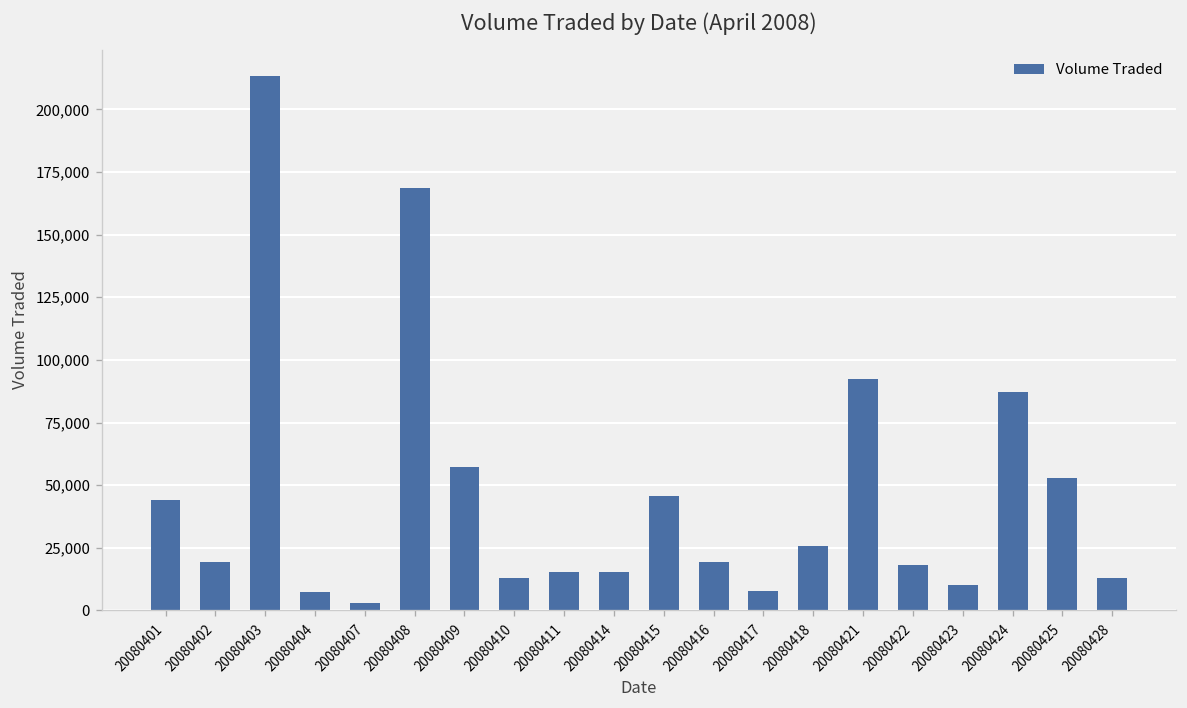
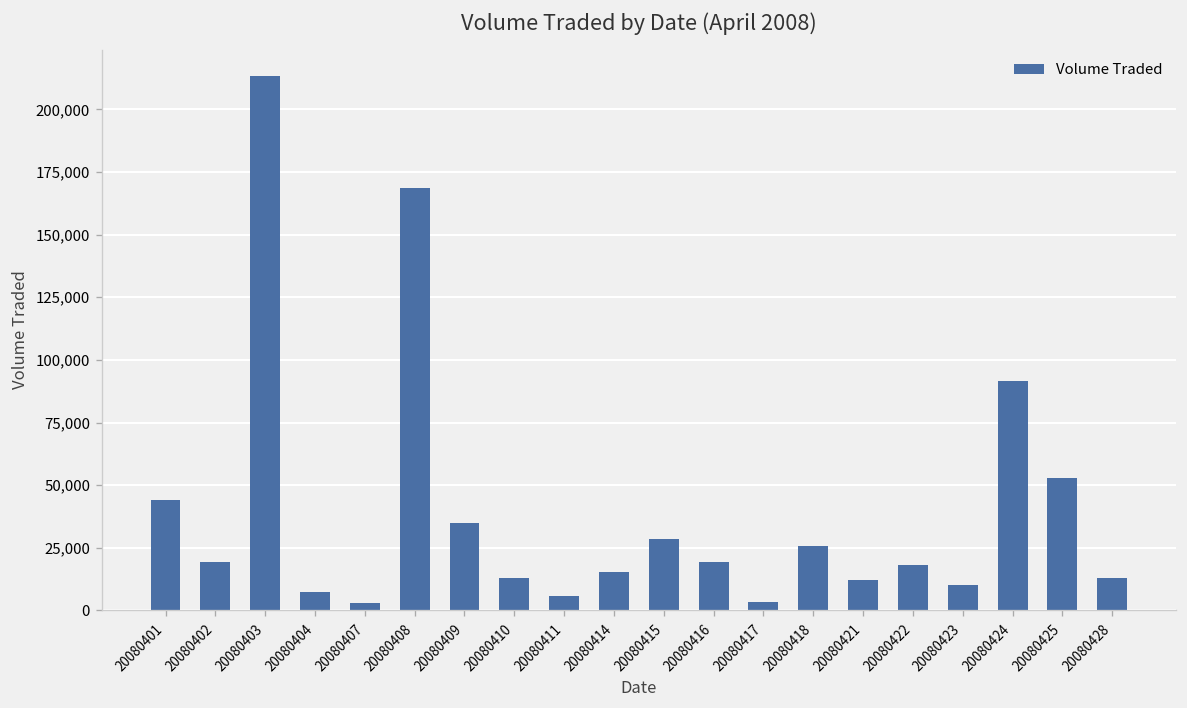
  {
    "20080401": "44,000",
    "20080402": "20,000",
    "20080403": "213,000",
    "20080404": "7,000",
    "20080407": "3,000",
    "20080408": "169,000",
-   "20080409": "57,000",
+   "20080409": "35,000",
    "20080410": "13,000",
-   "20080411": "15,000",
+   "20080411": "6,000",
    "20080414": "16,000",
-   "20080415": "46,000",
+   "20080415": "28,000",
    "20080416": "19,000",
-   "20080417": "8,000",
+   "20080417": "4,000",
    "20080418": "26,000",
-   "20080421": "92,000",
+   "20080421": "12,000",
    "20080422": "18,000",
    "20080423": "10,000",
-   "20080424": "87,000",
+   "20080424": "91,000",
    "20080425": "53,000",
    "20080428": "13,000"
  }
